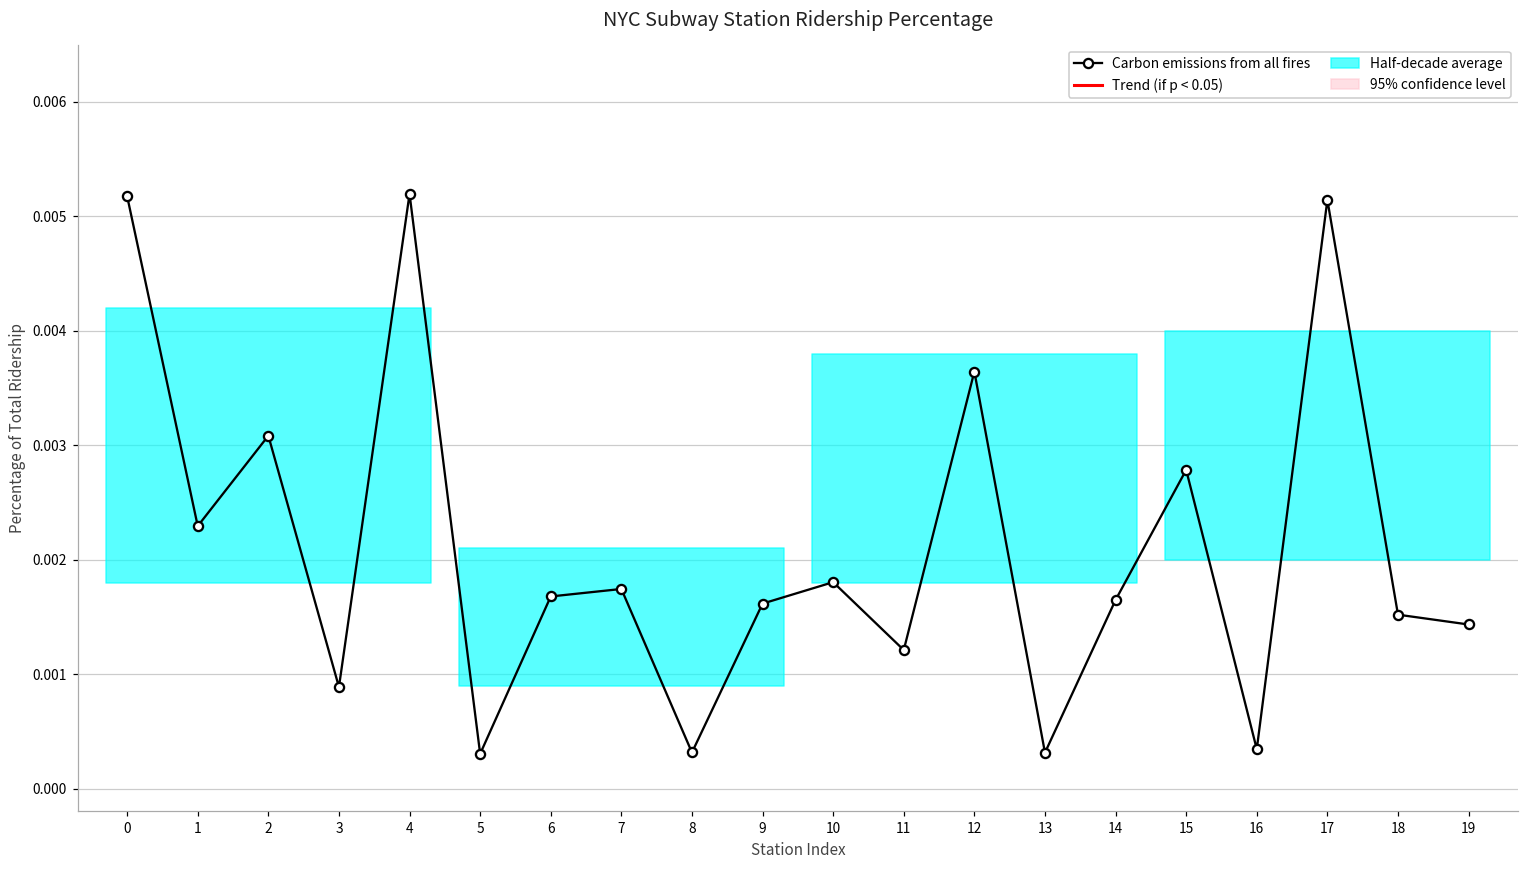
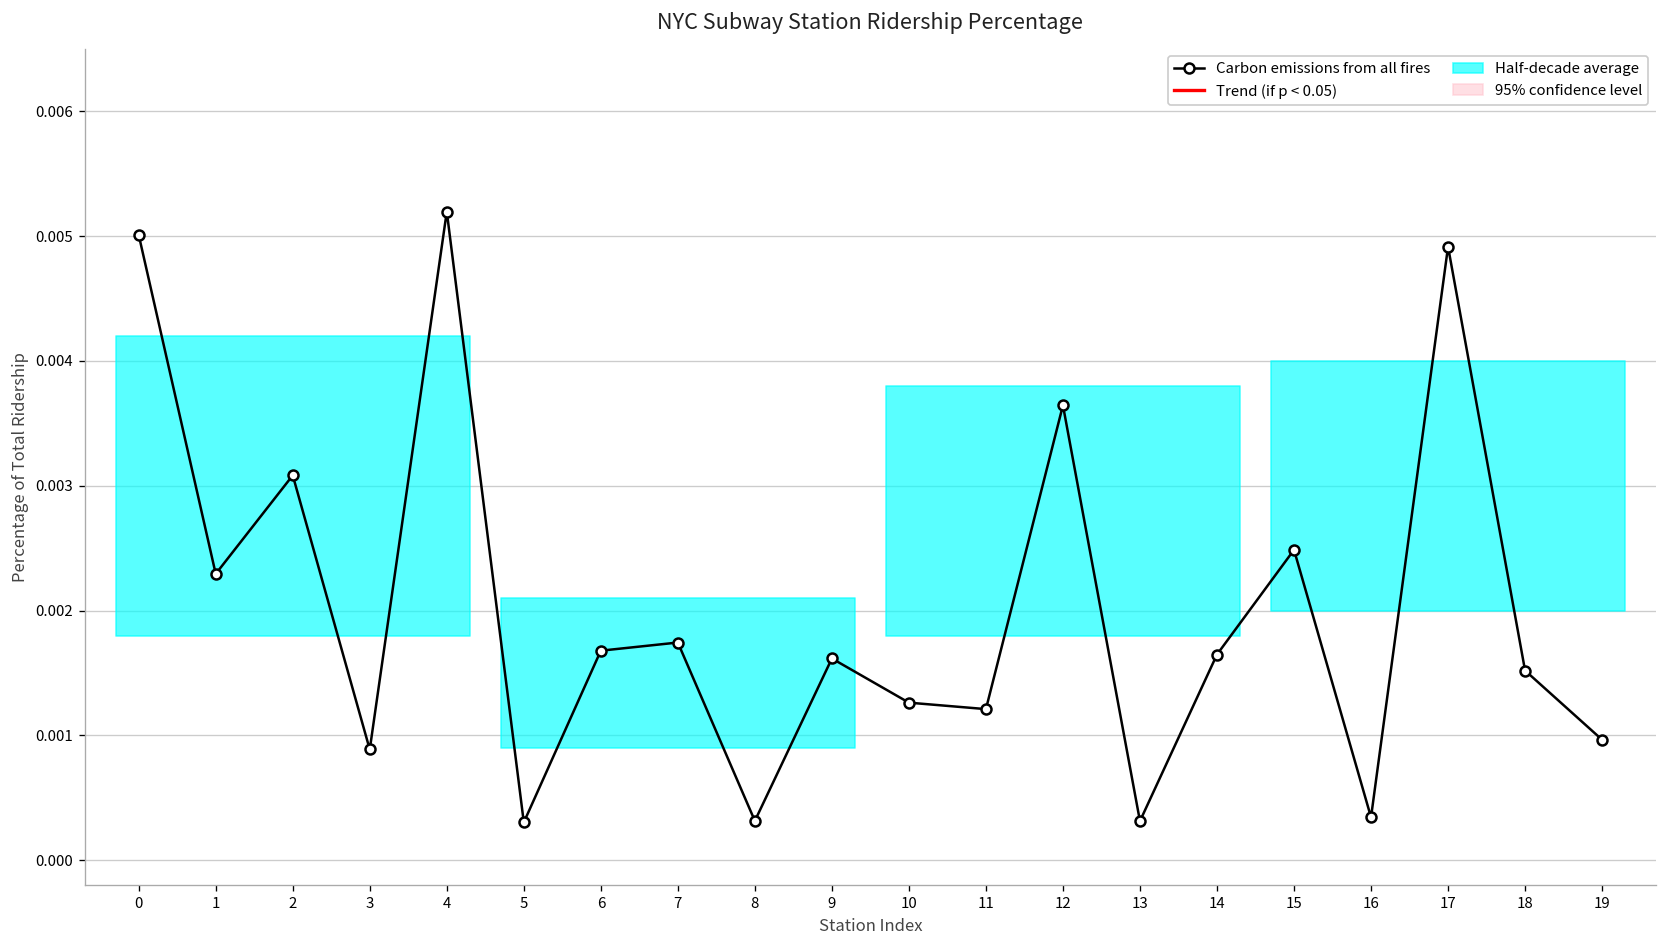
  {
-   "0": 0.00518,
+   "0": 0.00501,
    "1": 0.00229,
    "2": 0.00308,
    "3": 0.00089,
    "4": 0.00520,
    "5": 0.00030,
    "6": 0.00168,
    "7": 0.00174,
    "8": 0.00032,
    "9": 0.00162,
-   "10": 0.00180,
+   "10": 0.00126,
    "11": 0.00121,
    "12": 0.00364,
    "13": 0.00031,
    "14": 0.00165,
-   "15": 0.00278,
+   "15": 0.00249,
    "16": 0.00034,
-   "17": 0.00514,
+   "17": 0.00491,
    "18": 0.00152,
-   "19": 0.00143
+   "19": 0.00097
  }
